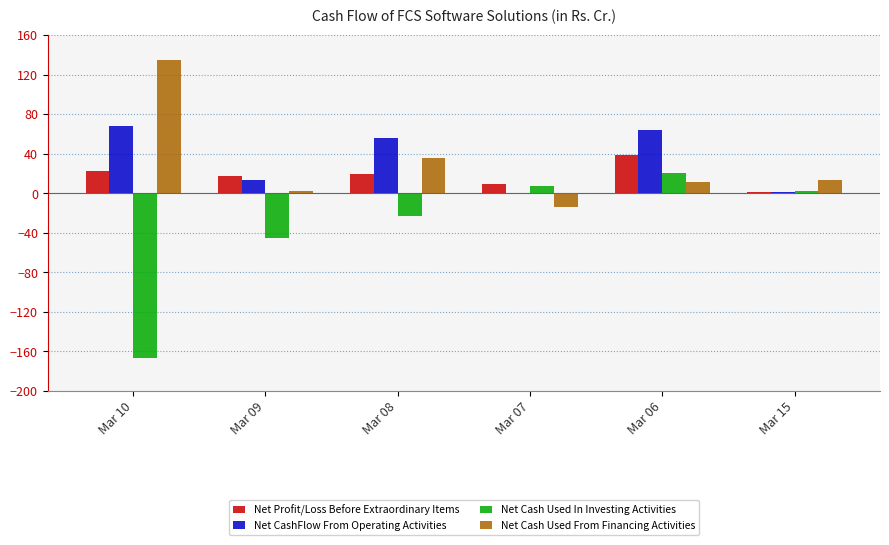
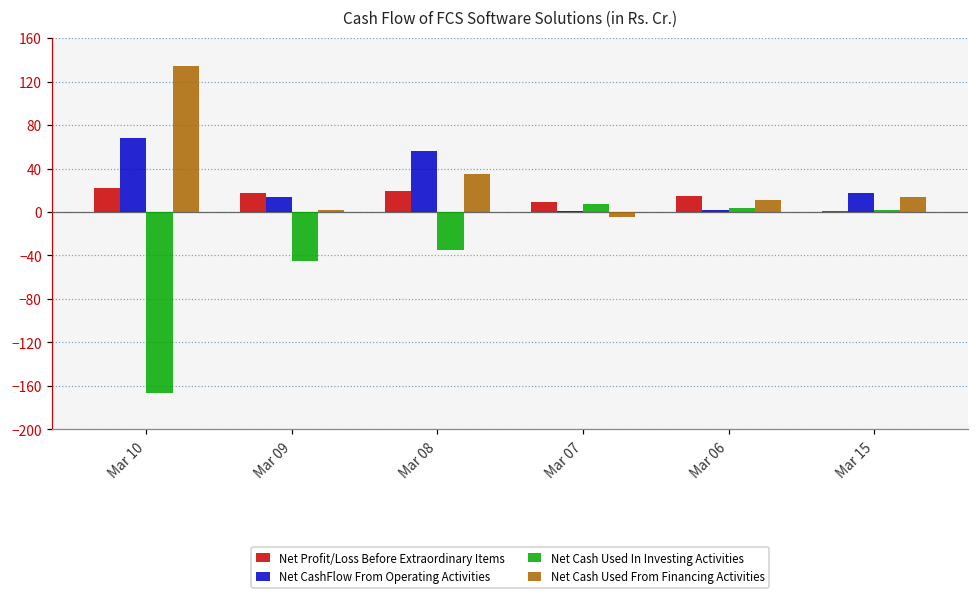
  {
    "Net Profit/Loss Before Extraordinary Items": {
      "Mar 10": 20,
      "Mar 09": 20,
      "Mar 08": 20,
      "Mar 07": 10,
-     "Mar 06": 40
+     "Mar 06": 10
    },
    "Net CashFlow From Operating Activities": {
      "Mar 10": 70,
      "Mar 09": 10,
      "Mar 08": 60,
-     "Mar 06": 60,
-     "Mar 15": 0
+     "Mar 06": 0,
+     "Mar 15": 20
    },
    "Net Cash Used In Investing Activities": {
      "Mar 10": -170,
      "Mar 09": -50,
-     "Mar 08": -20,
+     "Mar 08": -30,
      "Mar 07": 10,
-     "Mar 06": 20
+     "Mar 06": 0
    },
    "Net Cash Used From Financing Activities": {
      "Mar 10": 130,
      "Mar 08": 40,
-     "Mar 07": -10,
+     "Mar 07": 0,
      "Mar 06": 10,
      "Mar 15": 10
    }
  }
